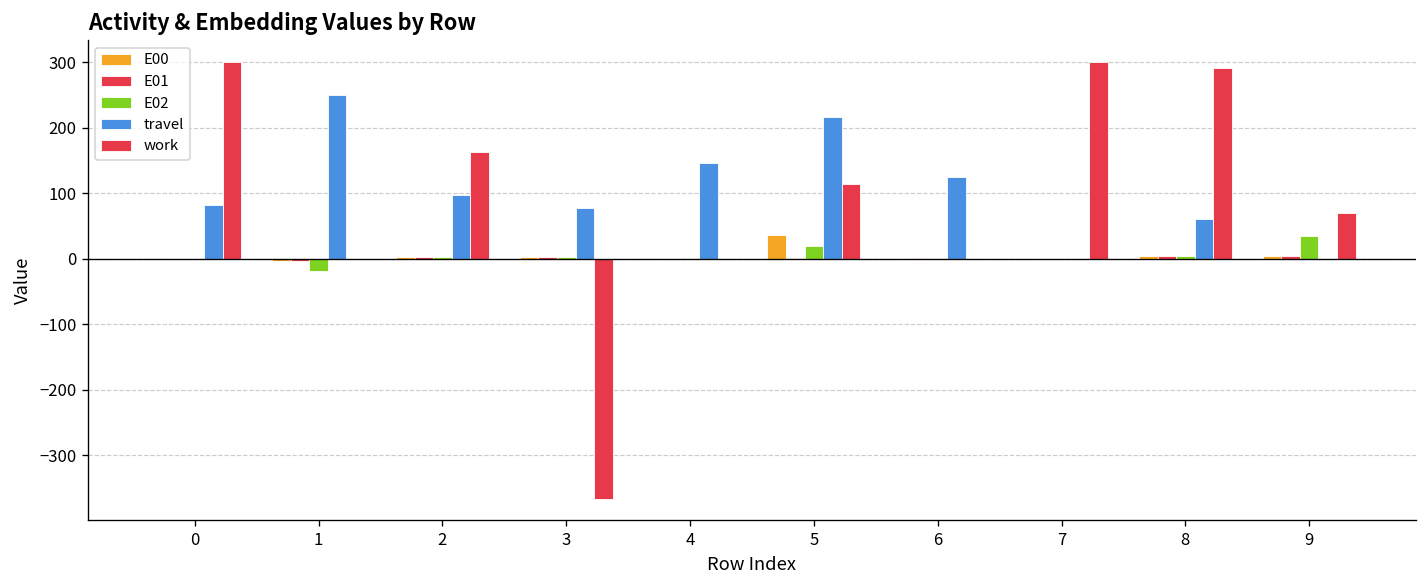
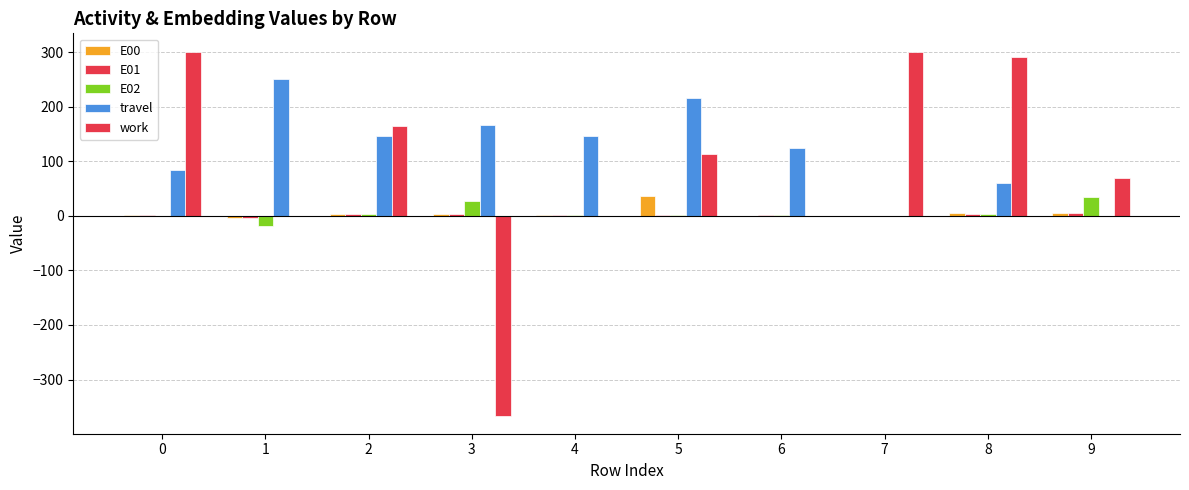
  {
    "E00": {
      "5": 40,
      "9": 0
    },
    "E02": {
      "1": -20,
-     "3": 0,
-     "5": 20,
+     "3": 30,
+     "5": 0,
      "9": 30
    },
    "travel": {
      "0": 80,
      "1": 250,
-     "2": 100,
-     "3": 80,
+     "2": 150,
+     "3": 170,
      "4": 150,
      "5": 220,
      "6": 130,
      "7": 0,
      "8": 60,
      "9": 0
    }
  }
